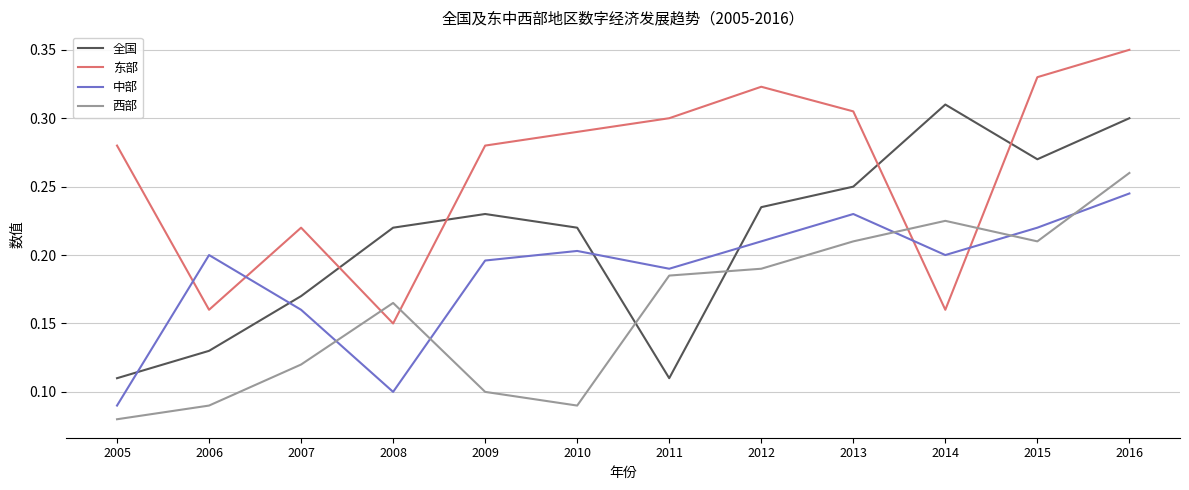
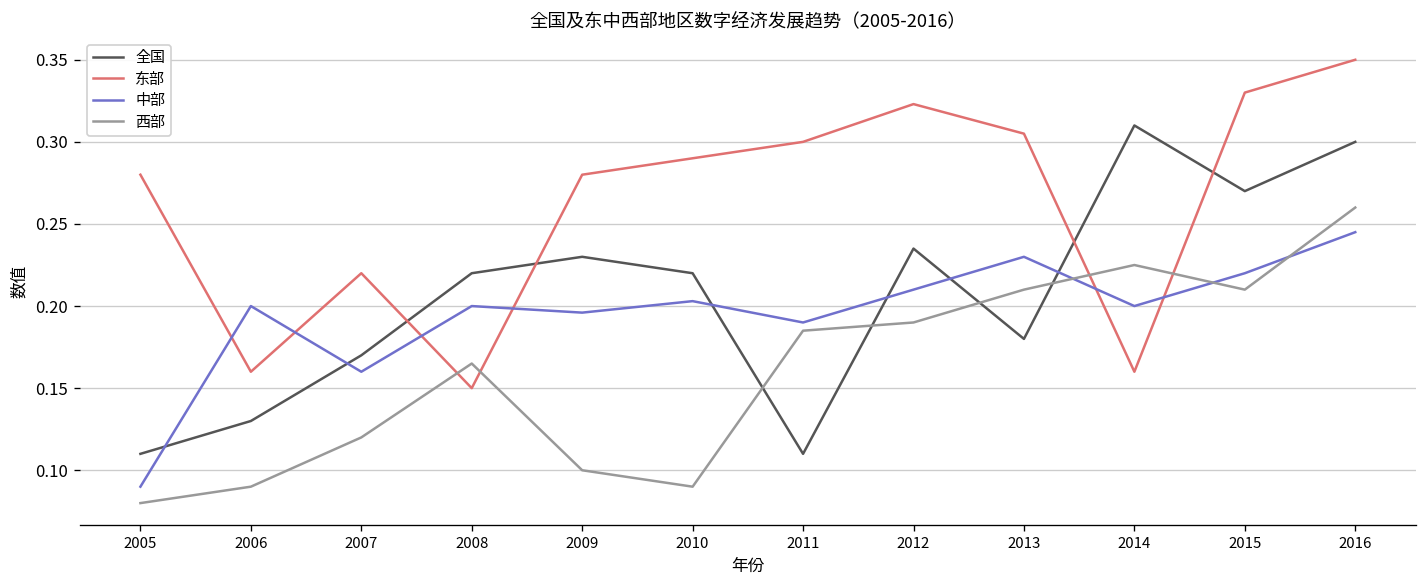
  {
    "全国": {
      "2005": 0.11,
      "2006": 0.13,
      "2007": 0.17,
      "2008": 0.22,
      "2009": 0.23,
      "2010": 0.22,
      "2011": 0.11,
      "2012": 0.235,
-     "2013": 0.25,
+     "2013": 0.18,
      "2014": 0.31,
      "2015": 0.27,
      "2016": 0.30
    },
    "东部": {
      "2005": 0.28,
      "2006": 0.16,
      "2007": 0.22,
      "2008": 0.15,
      "2009": 0.28,
      "2010": 0.29,
      "2011": 0.30,
      "2012": 0.323,
      "2013": 0.305,
      "2014": 0.16,
      "2015": 0.33,
      "2016": 0.35
    },
    "中部": {
      "2005": 0.090,
      "2006": 0.2,
      "2007": 0.160,
-     "2008": 0.1,
+     "2008": 0.2,
      "2009": 0.196,
      "2010": 0.203,
      "2011": 0.190,
      "2012": 0.210,
      "2013": 0.230,
      "2014": 0.2,
      "2015": 0.220,
      "2016": 0.245
    },
    "西部": {
      "2005": 0.08,
      "2006": 0.09,
      "2007": 0.12,
      "2008": 0.165,
      "2009": 0.10,
      "2010": 0.09,
      "2011": 0.185,
      "2012": 0.19,
      "2013": 0.21,
      "2014": 0.225,
      "2015": 0.21,
      "2016": 0.26
    }
  }
